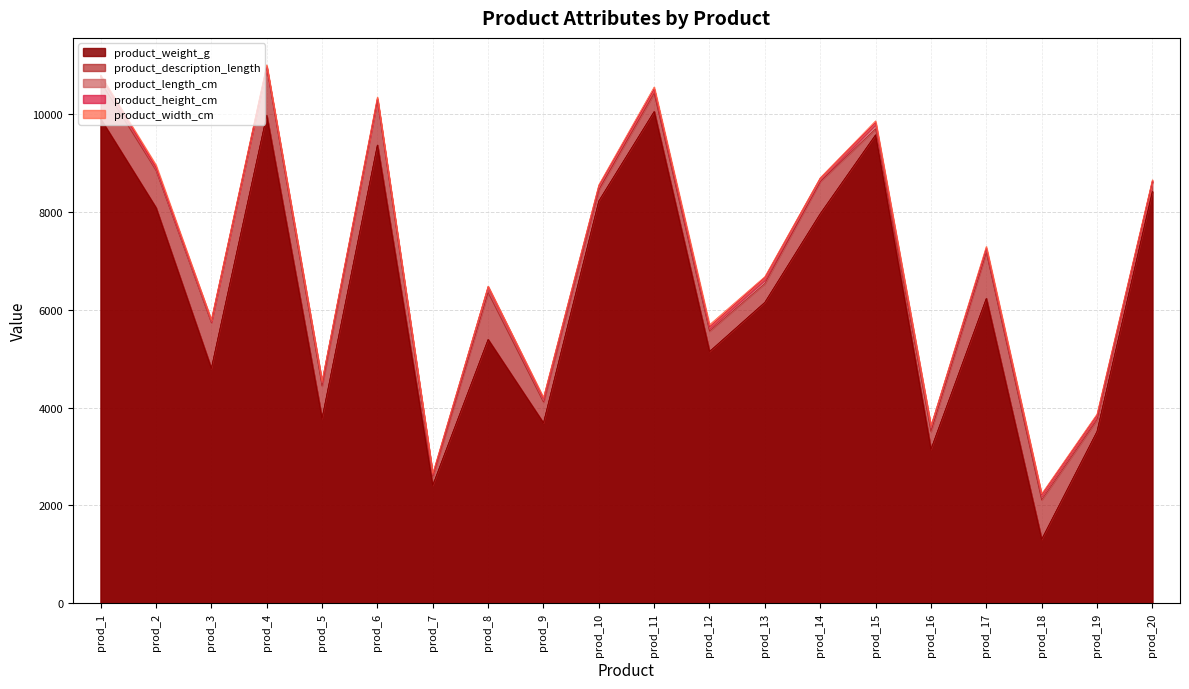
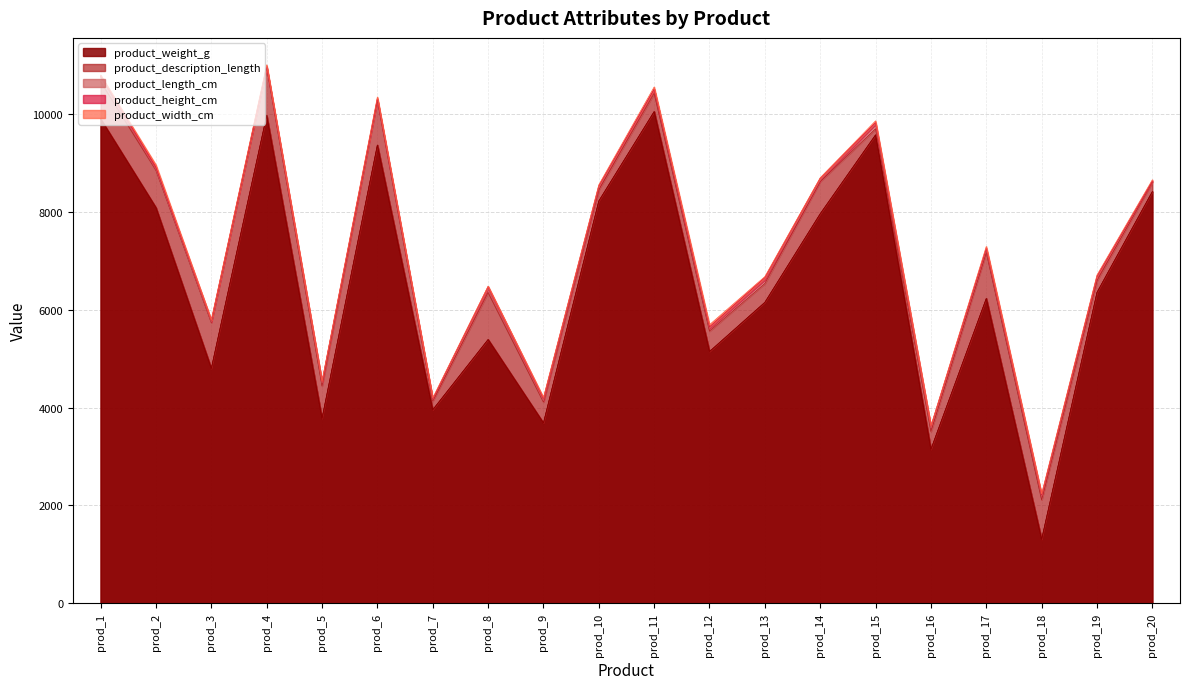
  {
    "product_weight_g": {
      "prod_2": 8100,
      "prod_3": 4800,
      "prod_4": 10000,
      "prod_5": 3800,
      "prod_6": 9400,
-     "prod_7": 2400,
+     "prod_7": 4000,
      "prod_8": 5400,
      "prod_9": 3700,
      "prod_10": 8200,
      "prod_11": 10000,
      "prod_12": 5100,
      "prod_13": 6200,
      "prod_14": 8000,
      "prod_15": 9600,
      "prod_16": 3100,
      "prod_17": 6200,
      "prod_18": 1300,
-     "prod_19": 3500,
+     "prod_19": 6400,
      "prod_20": 8400
    }
  }
